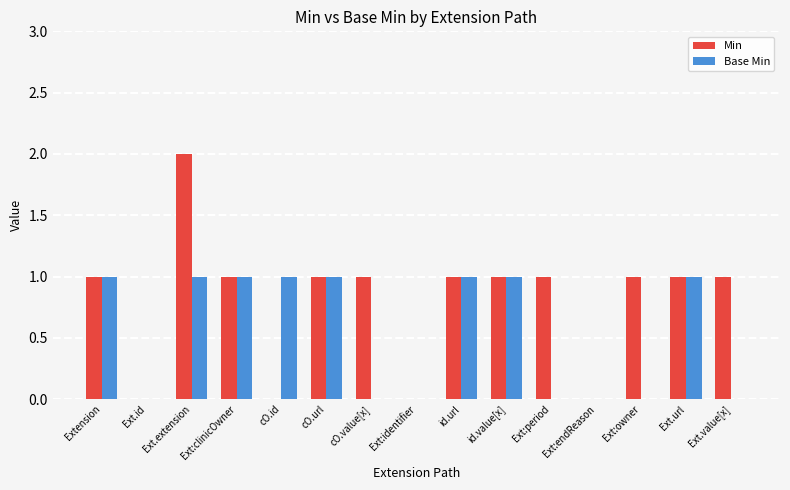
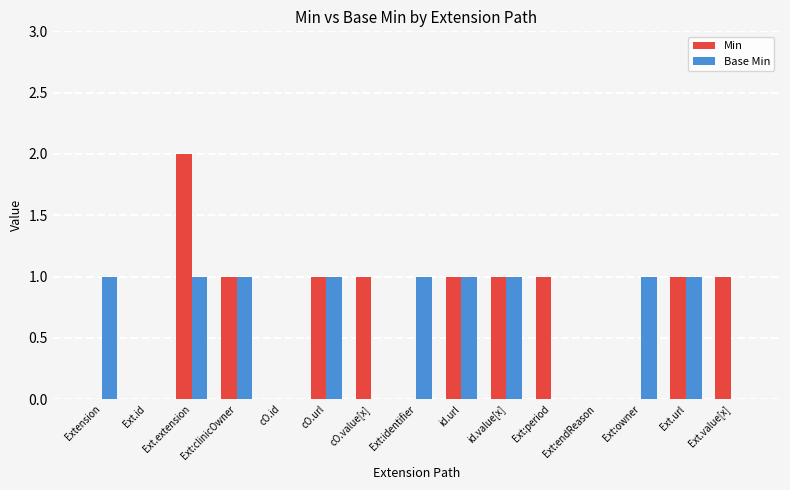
  {
    "Min": {
-     "Extension": 1,
+     "Extension": 0,
      "Ext.id": 0,
      "Ext.extension": 2,
      "Ext:clinicOwner": 1,
      "cO.id": 0,
      "cO.url": 1,
      "cO.value[x]": 1,
      "Ext:identifier": 0,
      "id.url": 1,
      "id.value[x]": 1,
      "Ext:period": 1,
      "Ext:endReason": 0,
-     "Ext:owner": 1,
+     "Ext:owner": 0,
      "Ext.url": 1,
      "Ext.value[x]": 1
    },
    "Base Min": {
      "Extension": 1,
      "Ext.id": 0,
      "Ext.extension": 1,
      "Ext:clinicOwner": 1,
-     "cO.id": 1,
+     "cO.id": 0,
      "cO.url": 1,
      "cO.value[x]": 0,
-     "Ext:identifier": 0,
+     "Ext:identifier": 1,
      "id.url": 1,
      "id.value[x]": 1,
      "Ext:period": 0,
      "Ext:endReason": 0,
-     "Ext:owner": 0,
+     "Ext:owner": 1,
      "Ext.url": 1,
      "Ext.value[x]": 0
    }
  }
